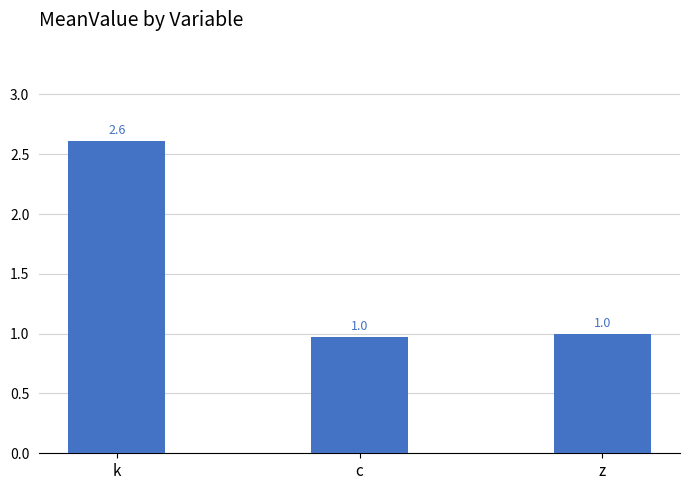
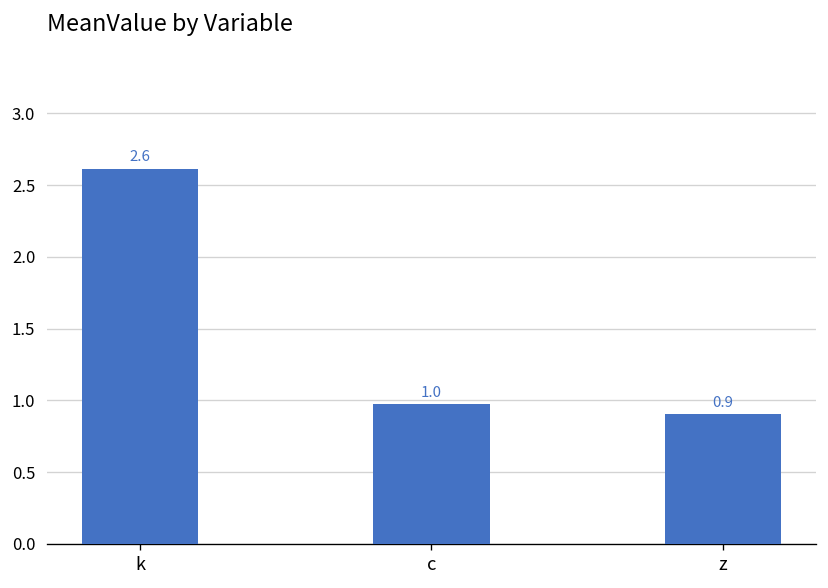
  {
    "k": 2.6,
    "c": 1.0,
-   "z": 1.0
+   "z": 0.9
  }
